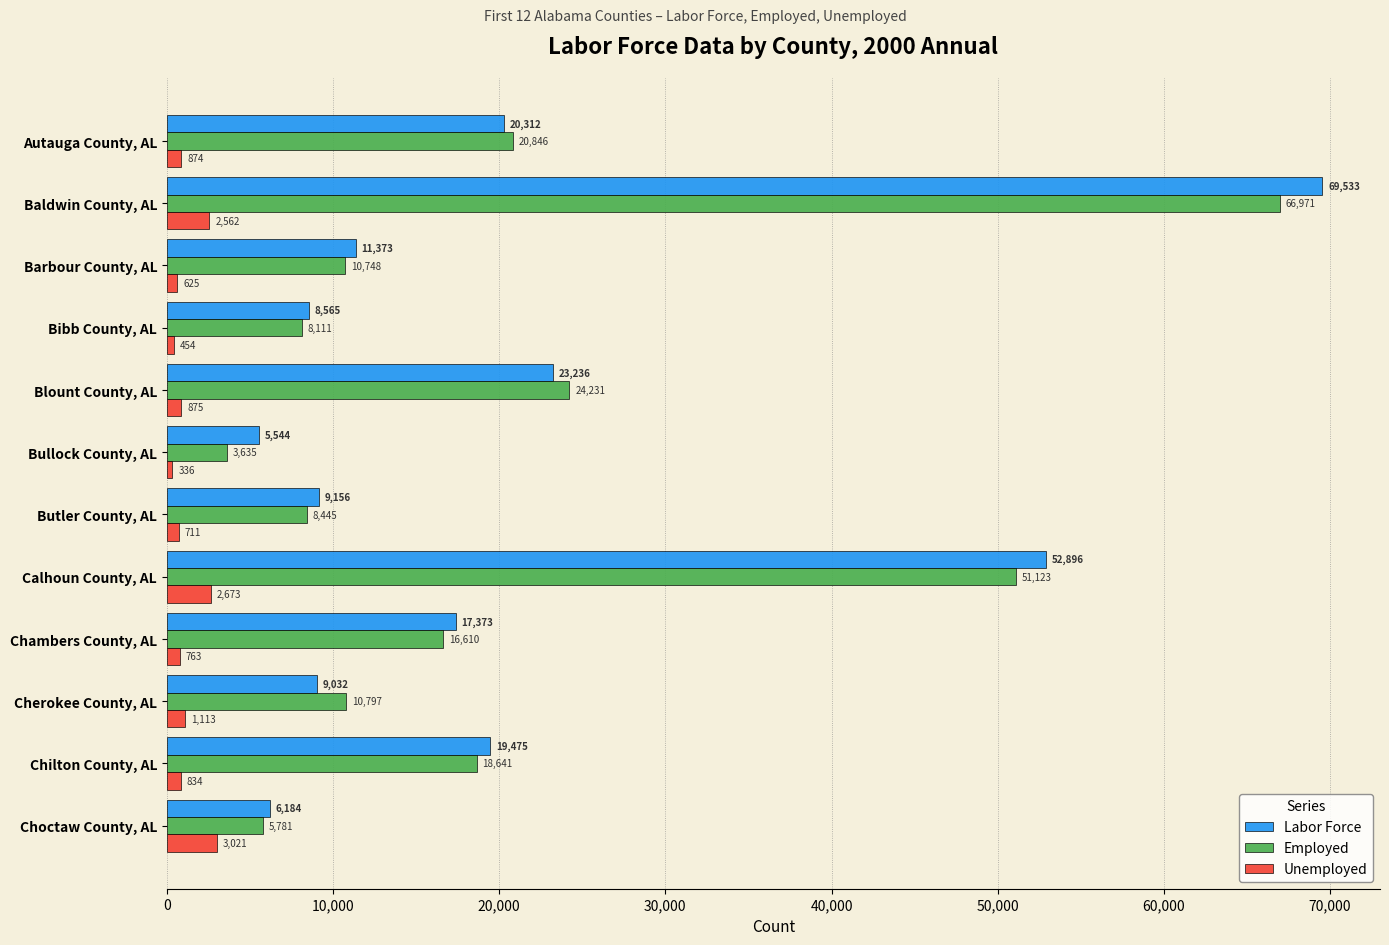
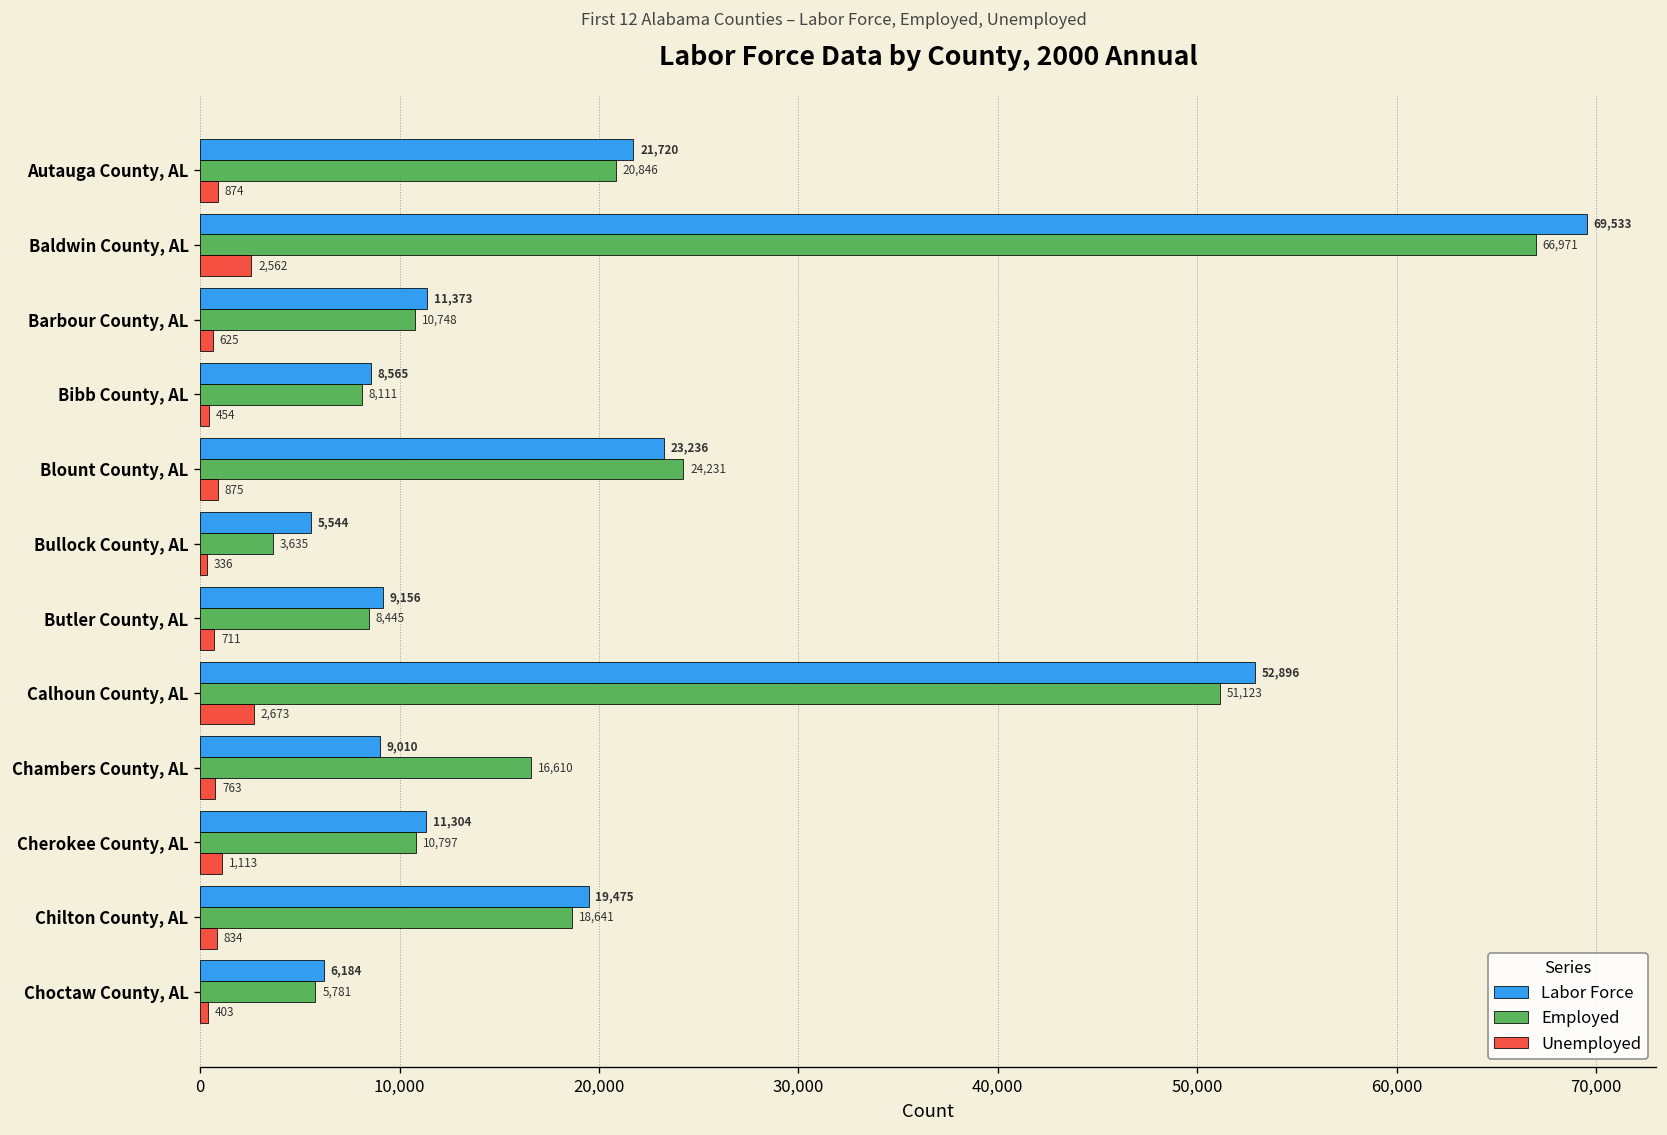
  {
    "Labor Force": {
-     "Autauga County, AL": "20,312",
+     "Autauga County, AL": "21,720",
      "Baldwin County, AL": "69,533",
      "Barbour County, AL": "11,373",
      "Bibb County, AL": "8,565",
      "Blount County, AL": "23,236",
      "Bullock County, AL": "5,544",
      "Butler County, AL": "9,156",
      "Calhoun County, AL": "52,896",
-     "Chambers County, AL": "17,373",
-     "Cherokee County, AL": "9,032",
+     "Chambers County, AL": "9,010",
+     "Cherokee County, AL": "11,304",
      "Chilton County, AL": "19,475",
      "Choctaw County, AL": "6,184"
    },
    "Employed": {
      "Autauga County, AL": "20,846",
      "Baldwin County, AL": "66,971",
      "Barbour County, AL": "10,748",
      "Bibb County, AL": "8,111",
      "Blount County, AL": "24,231",
      "Bullock County, AL": "3,635",
      "Butler County, AL": "8,445",
      "Calhoun County, AL": "51,123",
      "Chambers County, AL": "16,610",
      "Cherokee County, AL": "10,797",
      "Chilton County, AL": "18,641",
      "Choctaw County, AL": "5,781"
    },
    "Unemployed": {
      "Autauga County, AL": "874",
      "Baldwin County, AL": "2,562",
      "Barbour County, AL": "625",
      "Bibb County, AL": "454",
      "Blount County, AL": "875",
      "Bullock County, AL": "336",
      "Butler County, AL": "711",
      "Calhoun County, AL": "2,673",
      "Chambers County, AL": "763",
      "Cherokee County, AL": "1,113",
      "Chilton County, AL": "834",
-     "Choctaw County, AL": "3,021"
+     "Choctaw County, AL": "403"
    }
  }
